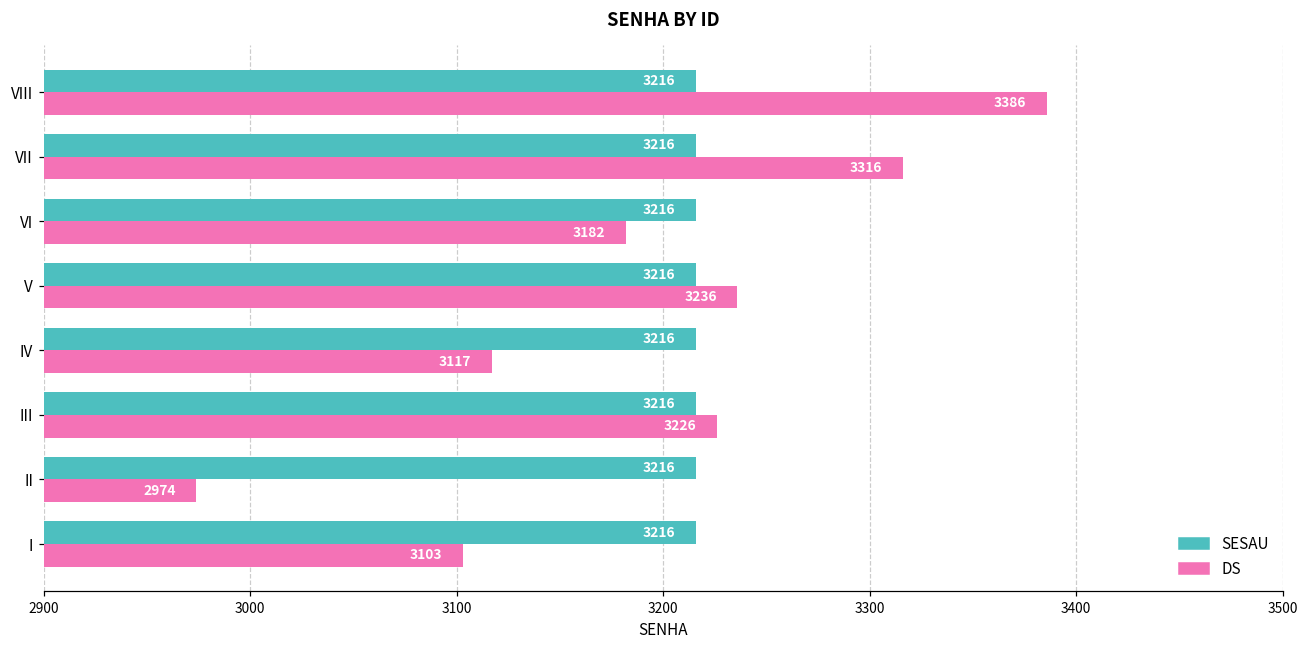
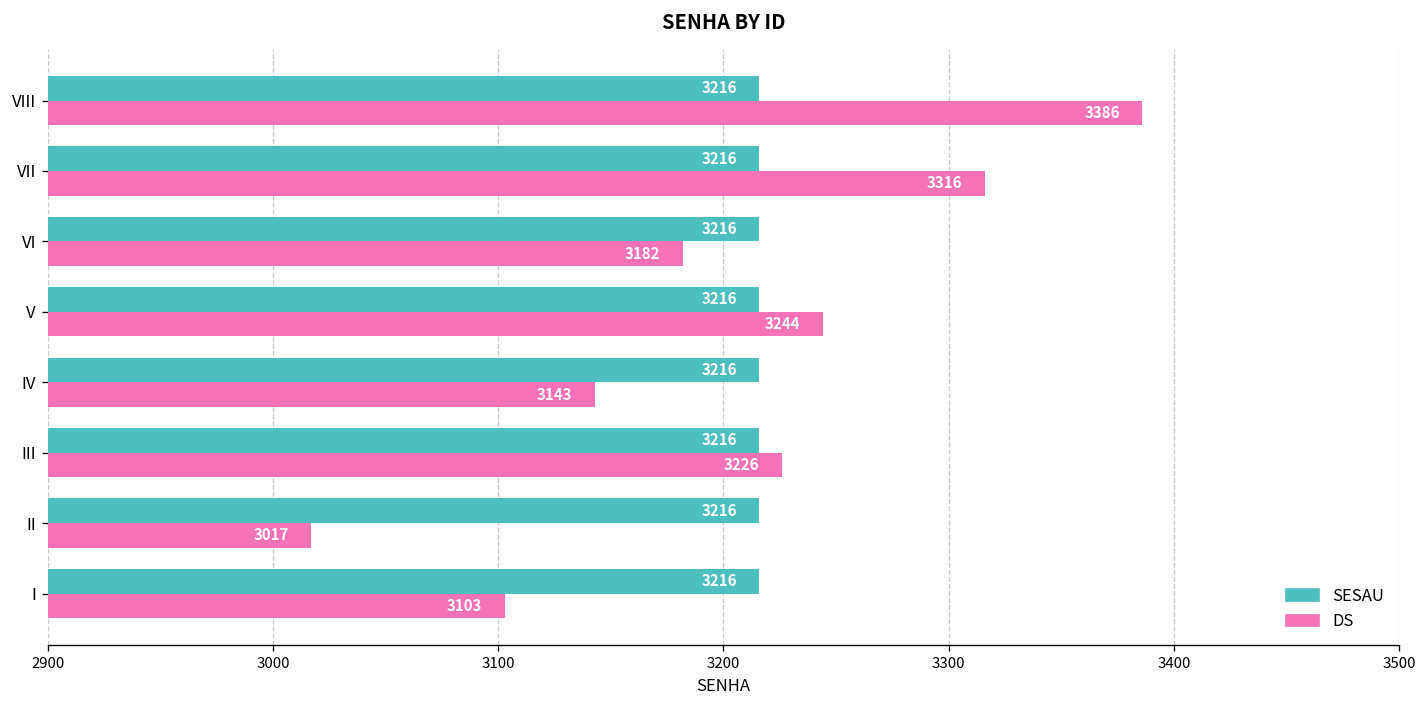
  {
    "SESAU": {
      "VIII": 3216,
      "VII": 3216,
      "VI": 3216,
      "V": 3216,
      "IV": 3216,
      "III": 3216,
      "II": 3216,
      "I": 3216
    },
    "DS": {
      "VIII": 3386,
      "VII": 3316,
      "VI": 3182,
-     "V": 3236,
-     "IV": 3117,
+     "V": 3244,
+     "IV": 3143,
      "III": 3226,
-     "II": 2974,
+     "II": 3017,
      "I": 3103
    }
  }
